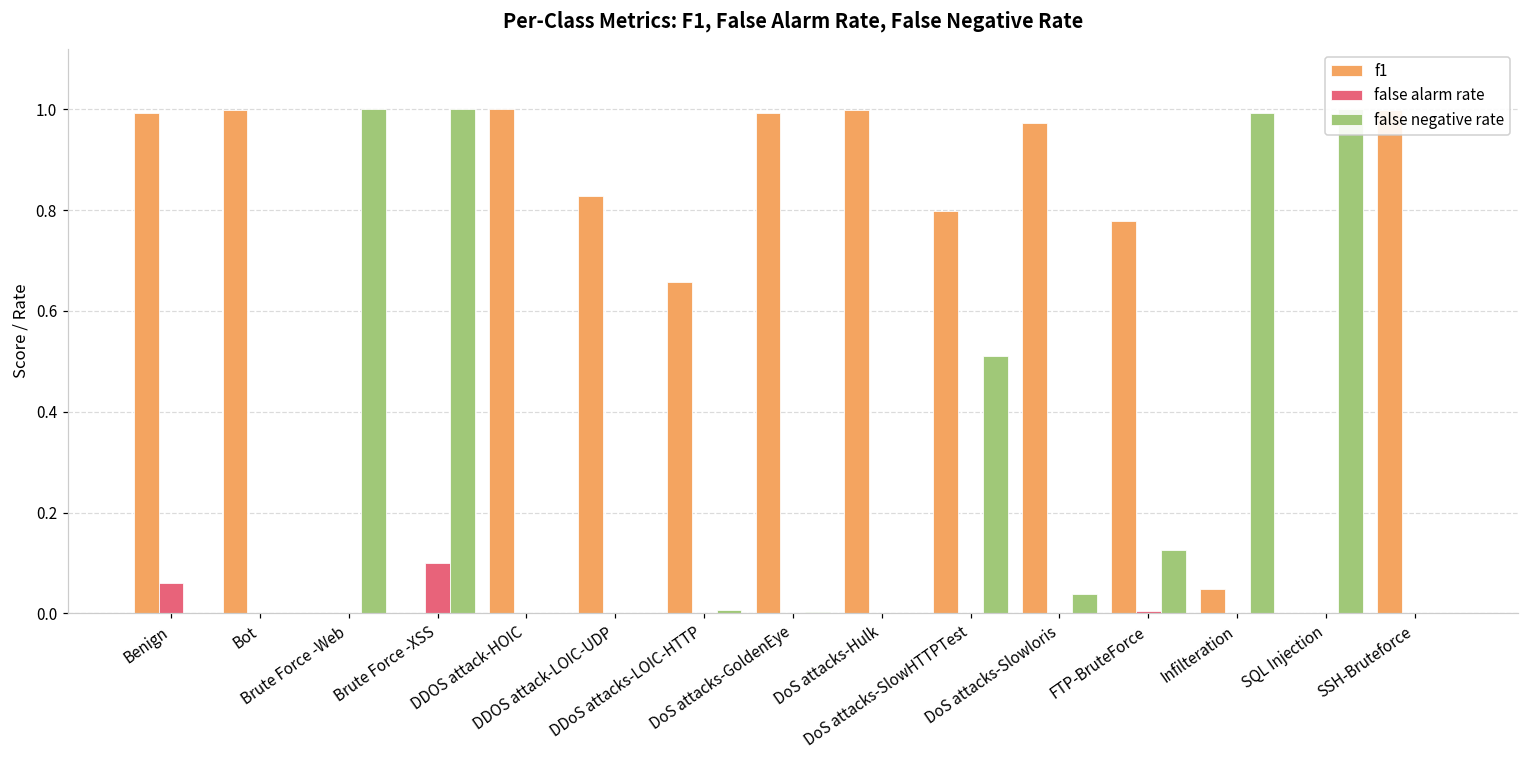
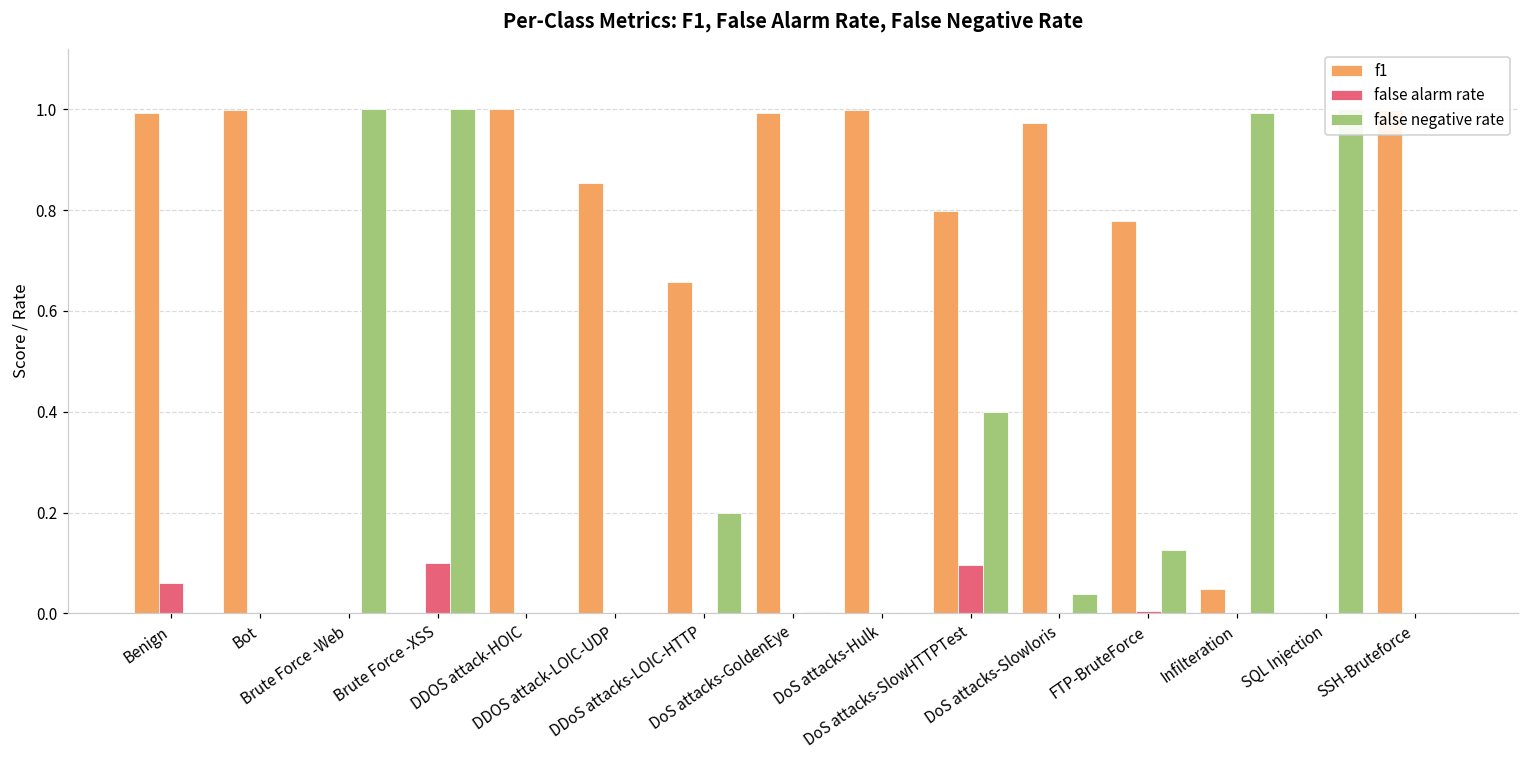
  {
    "f1": {
      "Benign": 0.99,
      "Bot": 1.00,
      "Brute Force -Web": 0.00,
      "Brute Force -XSS": 0.00,
      "DDOS attack-HOIC": 1.00,
-     "DDOS attack-LOIC-UDP": 0.83,
+     "DDOS attack-LOIC-UDP": 0.85,
      "DDoS attacks-LOIC-HTTP": 0.66,
      "DoS attacks-GoldenEye": 0.99,
      "DoS attacks-Hulk": 1.00,
      "DoS attacks-SlowHTTPTest": 0.80,
      "DoS attacks-Slowloris": 0.97,
      "FTP-BruteForce": 0.78,
      "Infilteration": 0.05,
      "SQL Injection": 0.00
    },
    "false alarm rate": {
      "Benign": 0.06,
      "Brute Force -Web": 0.00,
      "Brute Force -XSS": 0.10,
      "DDOS attack-HOIC": 0.00,
-     "DoS attacks-SlowHTTPTest": 0.00
+     "DoS attacks-SlowHTTPTest": 0.10
    },
    "false negative rate": {
      "Brute Force -Web": 1.00,
      "Brute Force -XSS": 1.00,
      "DDOS attack-LOIC-UDP": 0.00,
-     "DDoS attacks-LOIC-HTTP": 0.01,
-     "DoS attacks-SlowHTTPTest": 0.51,
+     "DDoS attacks-LOIC-HTTP": 0.20,
+     "DoS attacks-SlowHTTPTest": 0.40,
      "DoS attacks-Slowloris": 0.04,
      "FTP-BruteForce": 0.13,
      "Infilteration": 0.99
    }
  }
